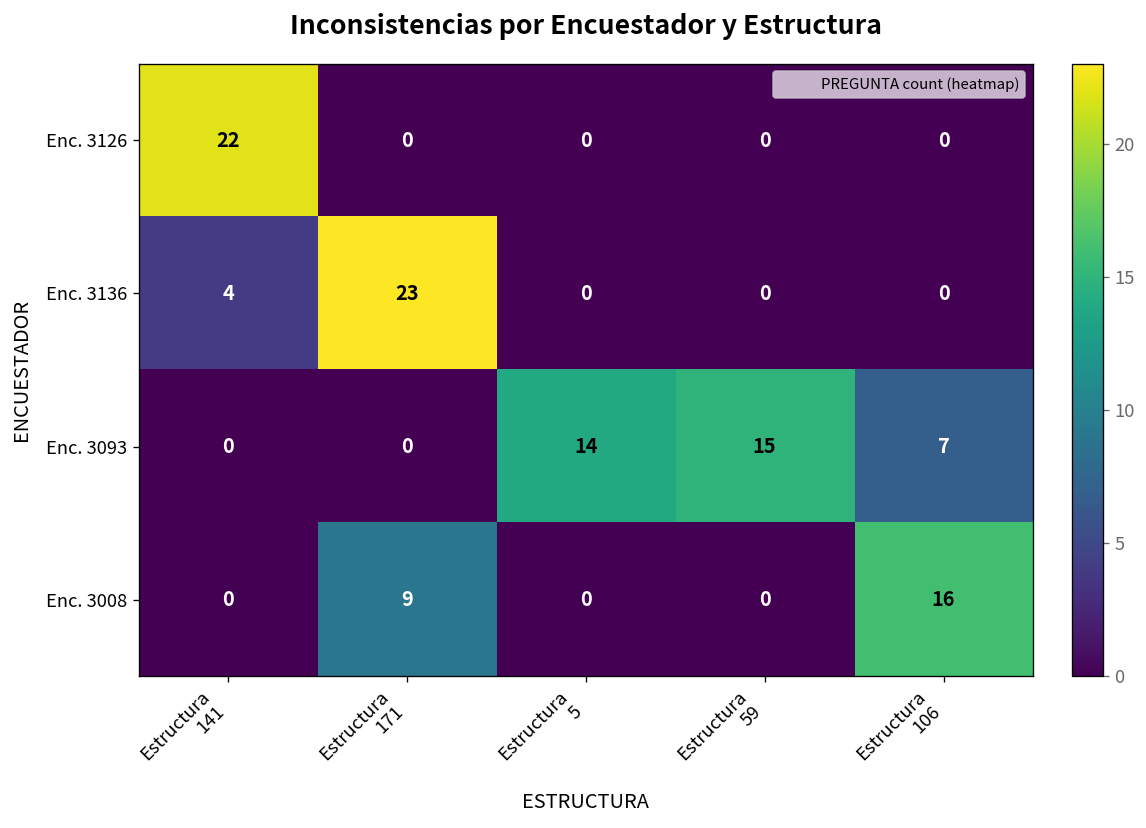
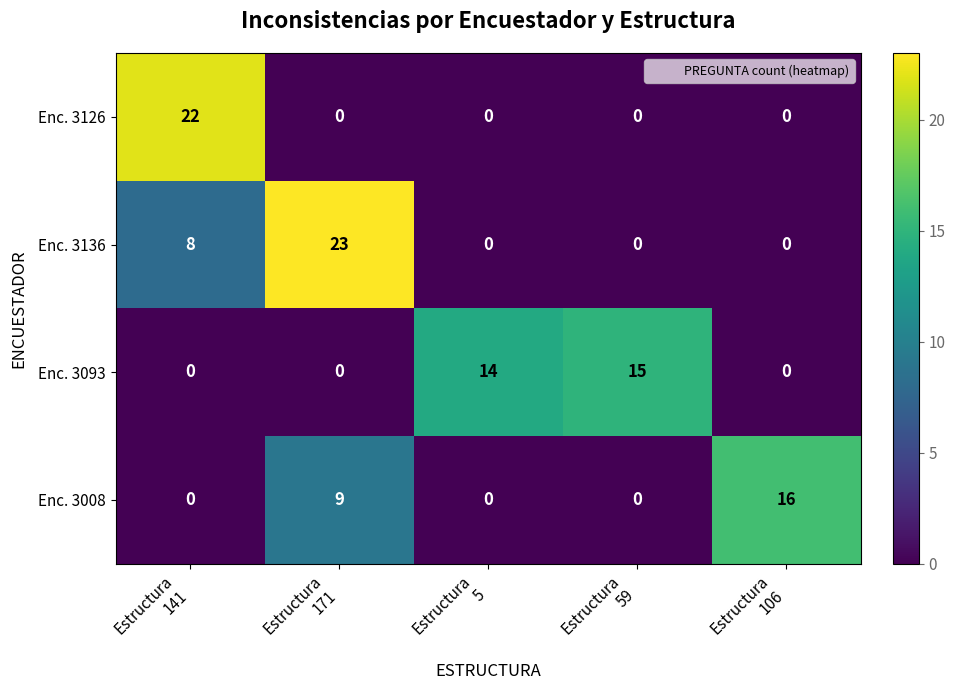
  {
    "Enc. 3126": {
      "Estructura 141": 22,
      "Estructura 171": 0,
      "Estructura 5": 0,
      "Estructura 59": 0,
      "Estructura 106": 0
    },
    "Enc. 3136": {
-     "Estructura 141": 4,
+     "Estructura 141": 8,
      "Estructura 171": 23,
      "Estructura 5": 0,
      "Estructura 59": 0,
      "Estructura 106": 0
    },
    "Enc. 3093": {
      "Estructura 141": 0,
      "Estructura 171": 0,
      "Estructura 5": 14,
      "Estructura 59": 15,
-     "Estructura 106": 7
+     "Estructura 106": 0
    },
    "Enc. 3008": {
      "Estructura 141": 0,
      "Estructura 171": 9,
      "Estructura 5": 0,
      "Estructura 59": 0,
      "Estructura 106": 16
    }
  }
